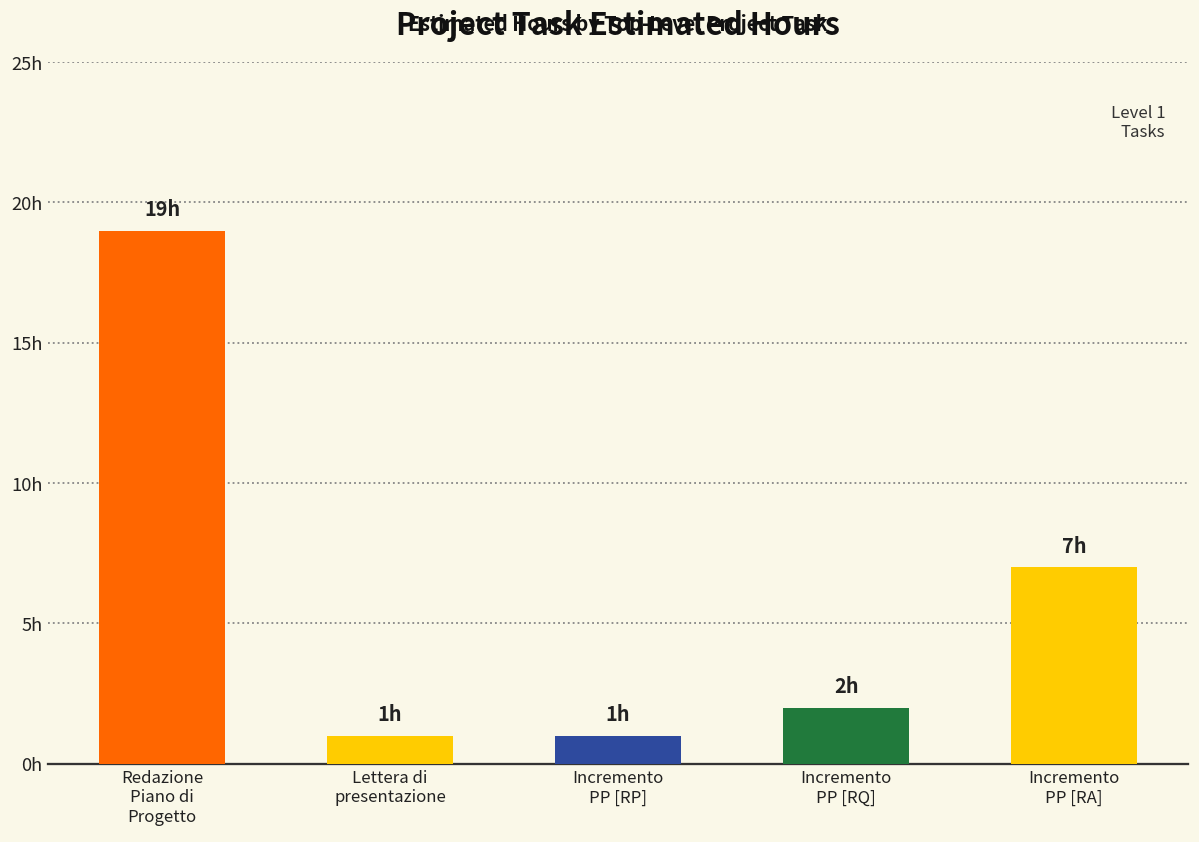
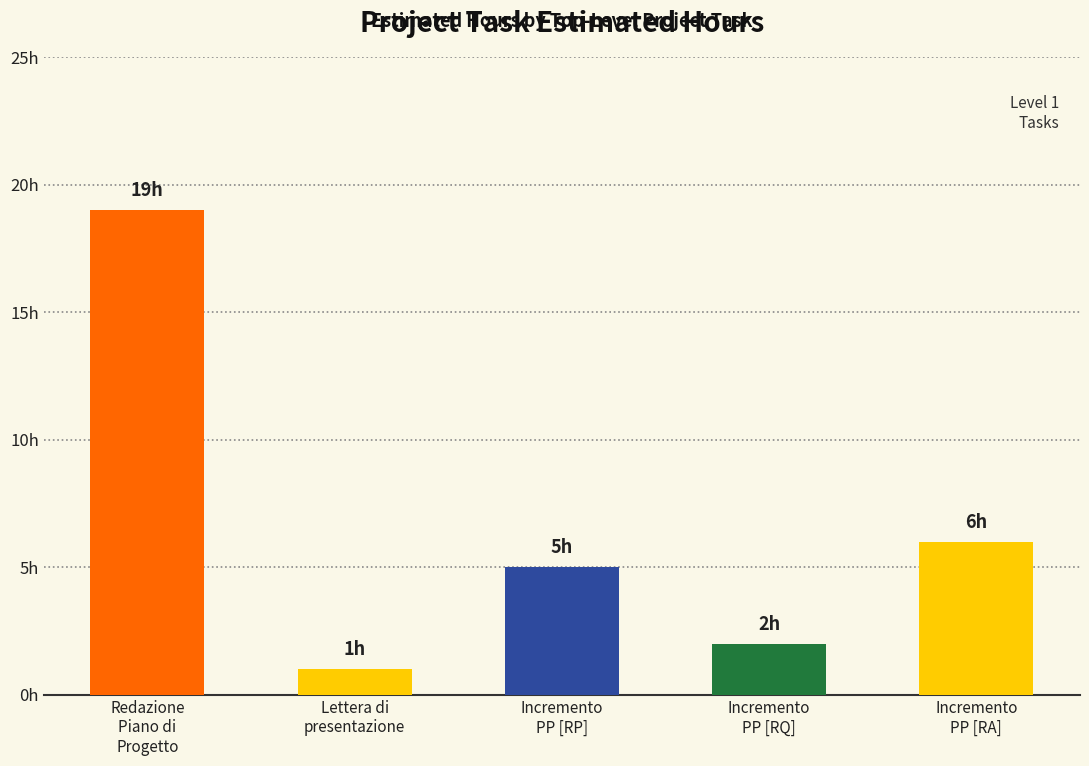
  {
    "Redazione Piano di Progetto": "19h",
    "Lettera di presentazione": "1h",
-   "Incremento PP [RP]": "1h",
+   "Incremento PP [RP]": "5h",
    "Incremento PP [RQ]": "2h",
-   "Incremento PP [RA]": "7h"
+   "Incremento PP [RA]": "6h"
  }
